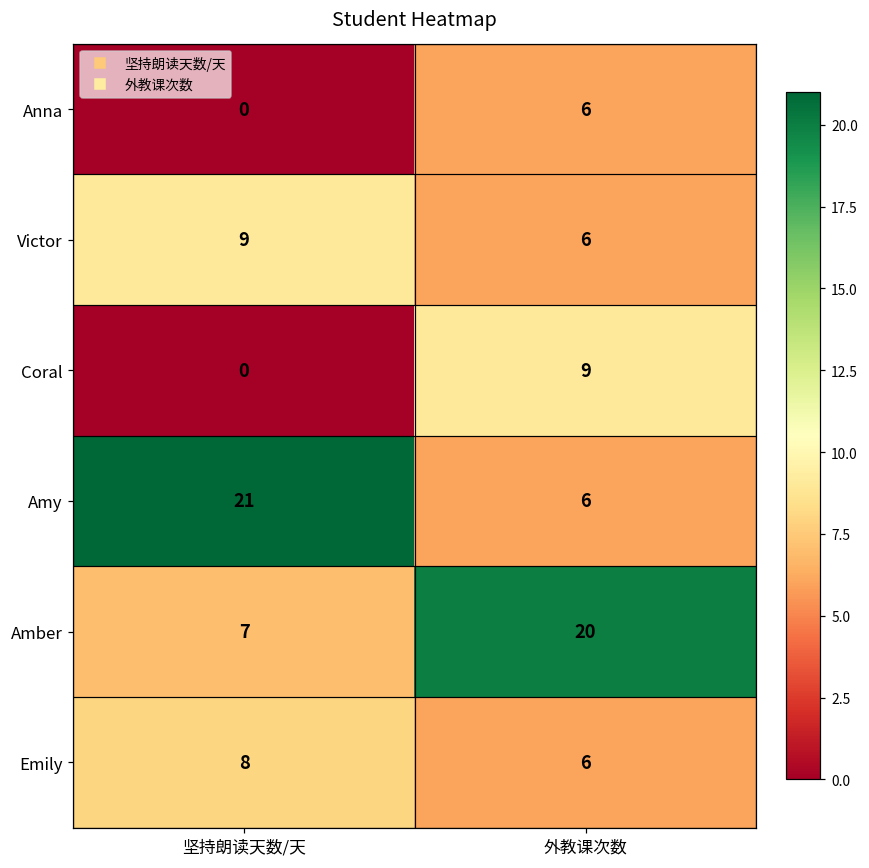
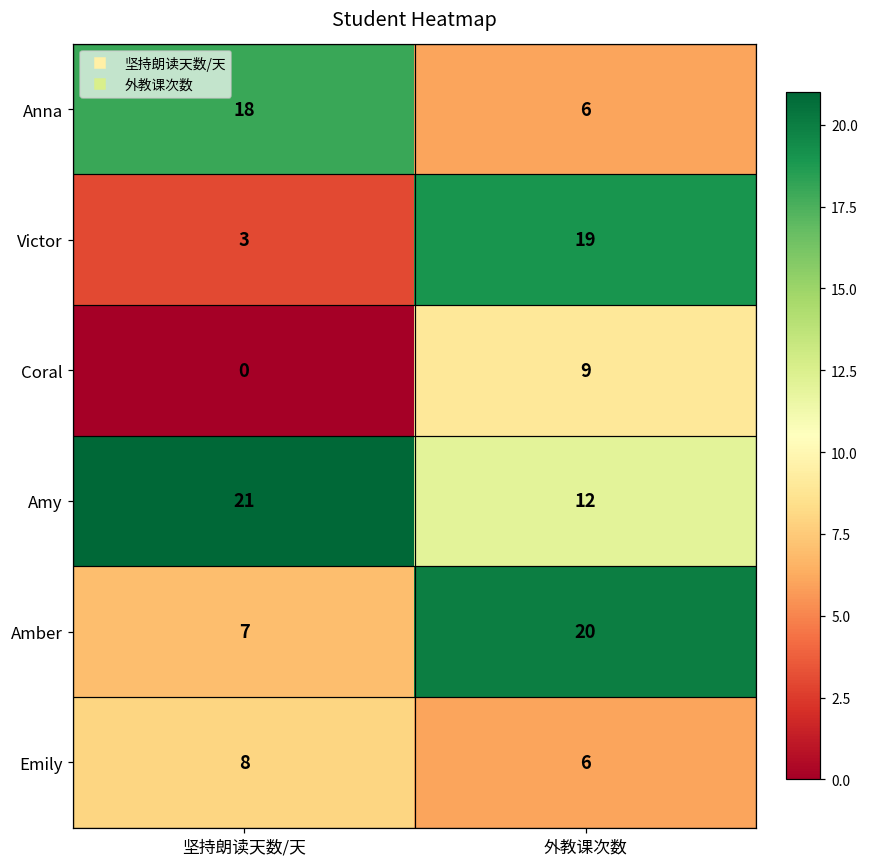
  {
    "Anna": {
-     "坚持朗读天数/天": 0,
+     "坚持朗读天数/天": 18,
      "外教课次数": 6
    },
    "Victor": {
-     "坚持朗读天数/天": 9,
-     "外教课次数": 6
+     "坚持朗读天数/天": 3,
+     "外教课次数": 19
    },
    "Coral": {
      "坚持朗读天数/天": 0,
      "外教课次数": 9
    },
    "Amy": {
      "坚持朗读天数/天": 21,
-     "外教课次数": 6
+     "外教课次数": 12
    },
    "Amber": {
      "坚持朗读天数/天": 7,
      "外教课次数": 20
    },
    "Emily": {
      "坚持朗读天数/天": 8,
      "外教课次数": 6
    }
  }
